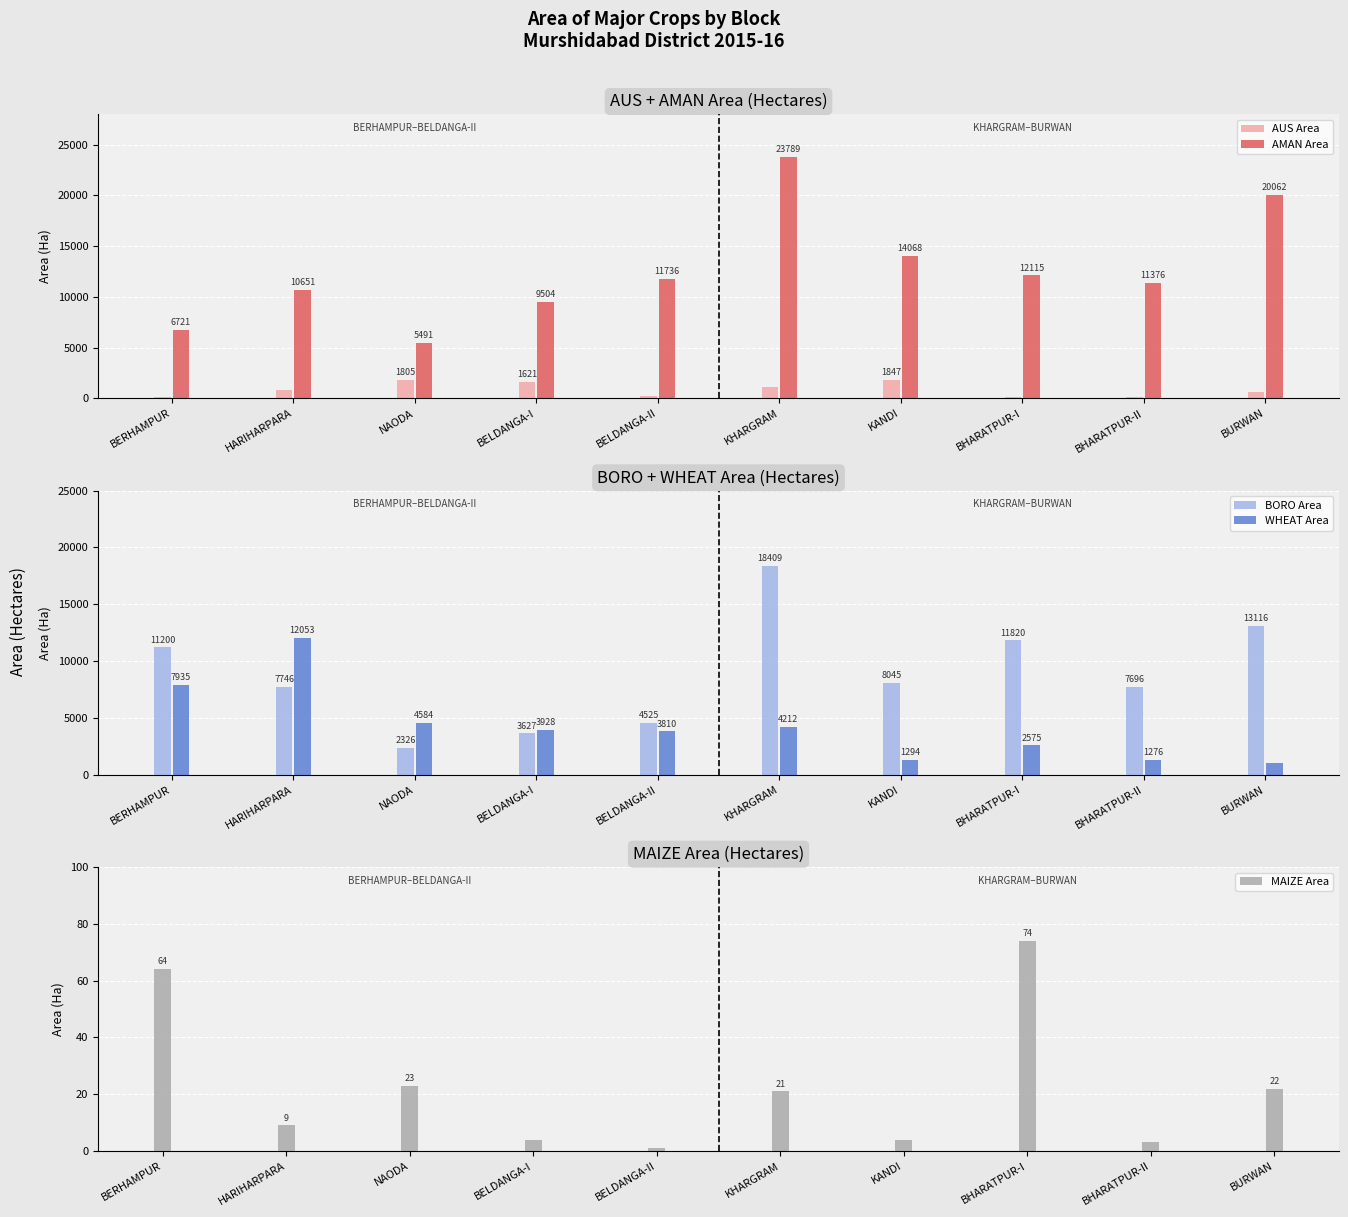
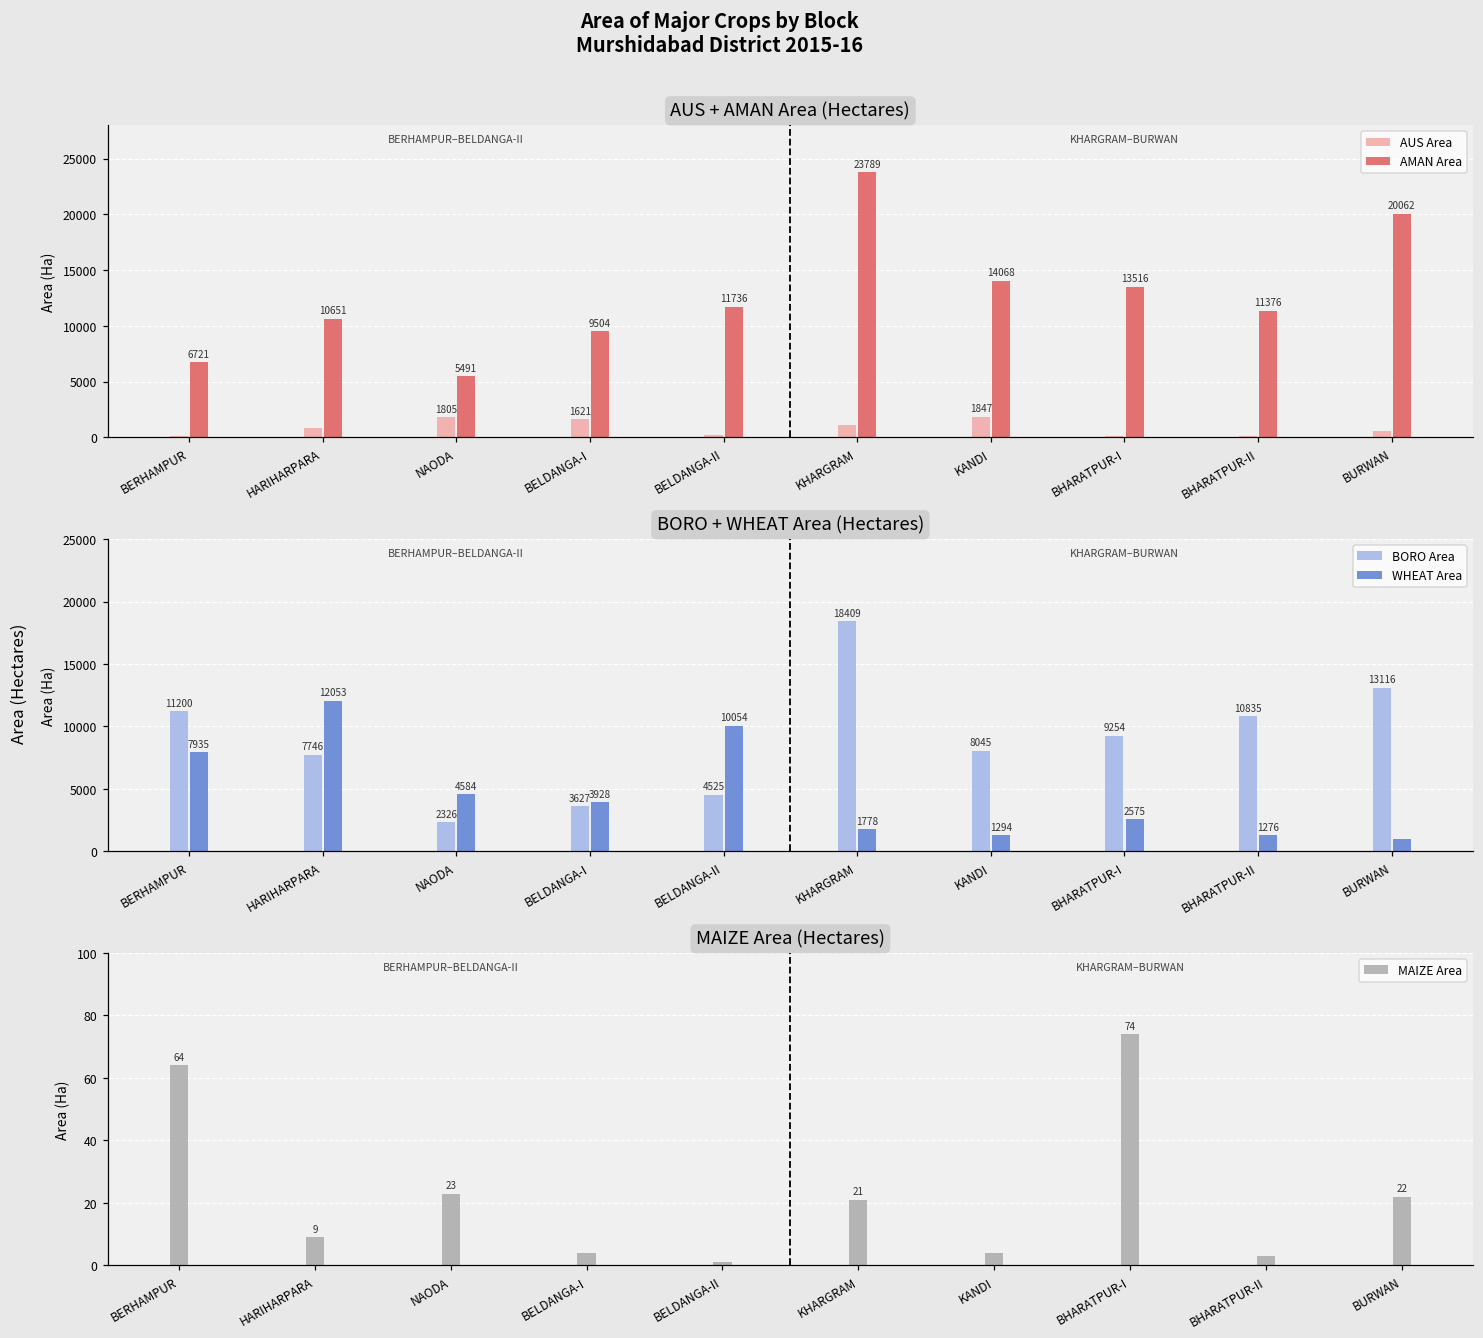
  {
    "AUS + AMAN Area (Hectares)": {
      "AUS Area": {
        "NAODA": 1805,
        "BELDANGA-I": 1621,
        "KANDI": 1847
      },
      "AMAN Area": {
        "BERHAMPUR": 6721,
        "HARIHARPARA": 10651,
        "NAODA": 5491,
        "BELDANGA-I": 9504,
        "BELDANGA-II": 11736,
        "KHARGRAM": 23789,
        "KANDI": 14068,
-       "BHARATPUR-I": 12115,
+       "BHARATPUR-I": 13516,
        "BHARATPUR-II": 11376,
        "BURWAN": 20062
      }
    },
    "BORO + WHEAT Area (Hectares)": {
      "BORO Area": {
        "BERHAMPUR": 11200,
        "HARIHARPARA": 7746,
        "NAODA": 2326,
        "BELDANGA-I": 3627,
        "BELDANGA-II": 4525,
        "KHARGRAM": 18409,
        "KANDI": 8045,
-       "BHARATPUR-I": 11820,
-       "BHARATPUR-II": 7696,
+       "BHARATPUR-I": 9254,
+       "BHARATPUR-II": 10835,
        "BURWAN": 13116
      },
      "WHEAT Area": {
        "BERHAMPUR": 7935,
        "HARIHARPARA": 12053,
        "NAODA": 4584,
        "BELDANGA-I": 3928,
-       "BELDANGA-II": 3810,
-       "KHARGRAM": 4212,
+       "BELDANGA-II": 10054,
+       "KHARGRAM": 1778,
        "KANDI": 1294,
        "BHARATPUR-I": 2575,
        "BHARATPUR-II": 1276
      }
    },
    "MAIZE Area (Hectares)": {
      "BERHAMPUR": 64,
      "HARIHARPARA": 9,
      "NAODA": 23,
      "KHARGRAM": 21,
      "BHARATPUR-I": 74,
      "BURWAN": 22
    }
  }
